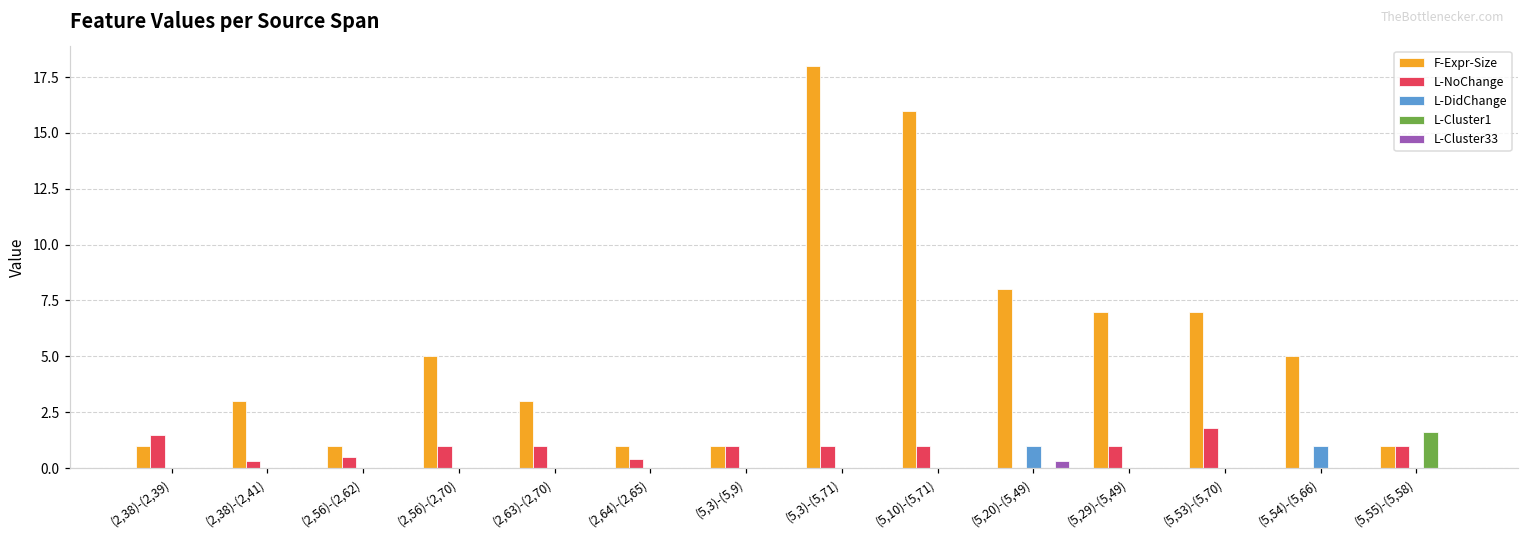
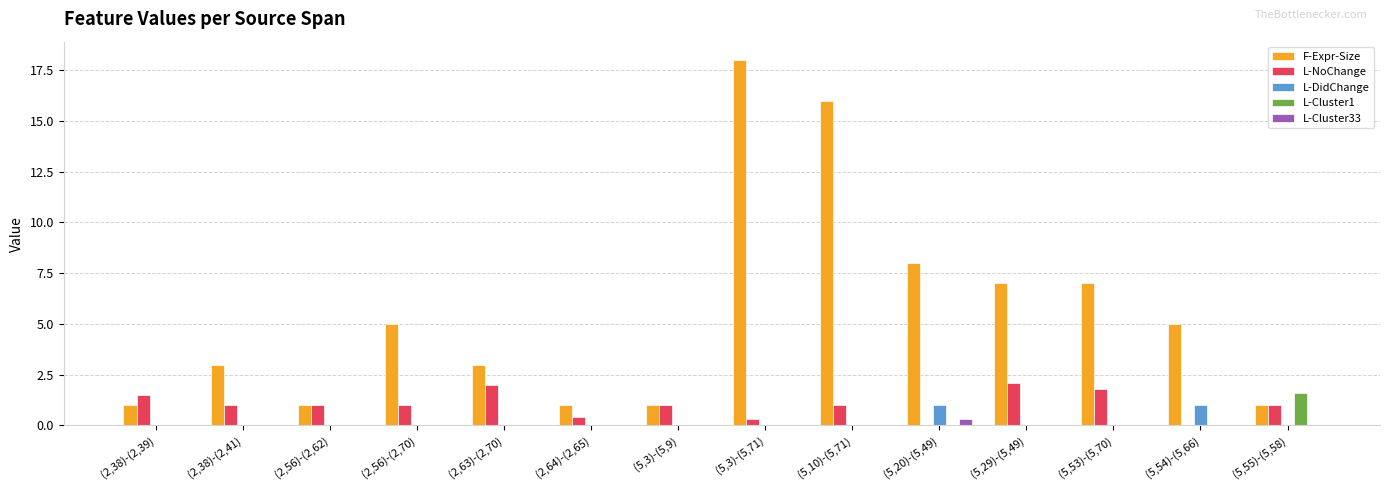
  {
    "F-Expr-Size": {
      "(2,38)-(2,39)": 1.0,
      "(2,38)-(2,41)": 3.0,
      "(2,56)-(2,62)": 1.0,
      "(2,56)-(2,70)": 5.0,
      "(2,63)-(2,70)": 3.0,
      "(2,64)-(2,65)": 1.0,
      "(5,3)-(5,9)": 1.0,
      "(5,3)-(5,71)": 18.0,
      "(5,10)-(5,71)": 16.0,
      "(5,20)-(5,49)": 8.0,
      "(5,29)-(5,49)": 7.0,
      "(5,53)-(5,70)": 7.0,
      "(5,54)-(5,66)": 5.0,
      "(5,55)-(5,58)": 1.0
    },
    "L-NoChange": {
      "(2,38)-(2,39)": 1.5,
-     "(2,38)-(2,41)": 0.3,
-     "(2,56)-(2,62)": 0.5,
+     "(2,38)-(2,41)": 1.0,
+     "(2,56)-(2,62)": 1.0,
      "(2,56)-(2,70)": 1.0,
-     "(2,63)-(2,70)": 1,
+     "(2,63)-(2,70)": 2,
      "(2,64)-(2,65)": 0.4,
      "(5,3)-(5,9)": 1.0,
-     "(5,3)-(5,71)": 1.0,
+     "(5,3)-(5,71)": 0.3,
      "(5,10)-(5,71)": 1.0,
      "(5,20)-(5,49)": 0.0,
-     "(5,29)-(5,49)": 1.0,
+     "(5,29)-(5,49)": 2.1,
      "(5,53)-(5,70)": 1.8,
      "(5,54)-(5,66)": 0.0,
      "(5,55)-(5,58)": 1.0
    },
    "L-DidChange": {
      "(2,38)-(2,39)": 0.0,
      "(2,38)-(2,41)": 0.0,
      "(2,56)-(2,62)": 0.0,
      "(2,56)-(2,70)": 0.0,
      "(2,63)-(2,70)": 0.0,
      "(2,64)-(2,65)": 0.0,
      "(5,3)-(5,9)": 0.0,
      "(5,3)-(5,71)": 0.0,
      "(5,10)-(5,71)": 0.0,
      "(5,20)-(5,49)": 1.0,
      "(5,29)-(5,49)": 0.0,
      "(5,53)-(5,70)": 0.0,
      "(5,54)-(5,66)": 1.0,
      "(5,55)-(5,58)": 0.0
    },
    "L-Cluster1": {
      "(2,38)-(2,39)": 0.0,
      "(2,38)-(2,41)": 0.0,
      "(2,56)-(2,62)": 0.0,
      "(2,56)-(2,70)": 0.0,
      "(2,63)-(2,70)": 0.0,
      "(2,64)-(2,65)": 0.0,
      "(5,3)-(5,9)": 0.0,
      "(5,3)-(5,71)": 0.0,
      "(5,10)-(5,71)": 0.0,
      "(5,20)-(5,49)": 0.0,
      "(5,29)-(5,49)": 0.0,
      "(5,53)-(5,70)": 0.0,
      "(5,54)-(5,66)": 0.0,
      "(5,55)-(5,58)": 1.6
    },
    "L-Cluster33": {
      "(2,38)-(2,39)": 0.0,
      "(2,38)-(2,41)": 0.0,
      "(2,56)-(2,62)": 0.0,
      "(2,56)-(2,70)": 0.0,
      "(2,63)-(2,70)": 0.0,
      "(2,64)-(2,65)": 0.0,
      "(5,3)-(5,9)": 0.0,
      "(5,3)-(5,71)": 0.0,
      "(5,10)-(5,71)": 0.0,
      "(5,20)-(5,49)": 0.3,
      "(5,29)-(5,49)": 0.0,
      "(5,53)-(5,70)": 0.0,
      "(5,54)-(5,66)": 0.0,
      "(5,55)-(5,58)": 0.0
    }
  }
